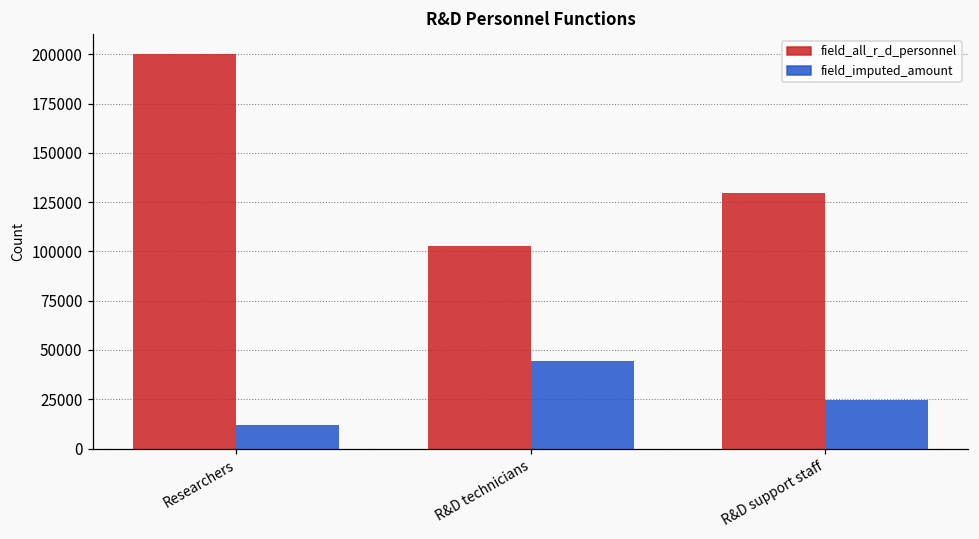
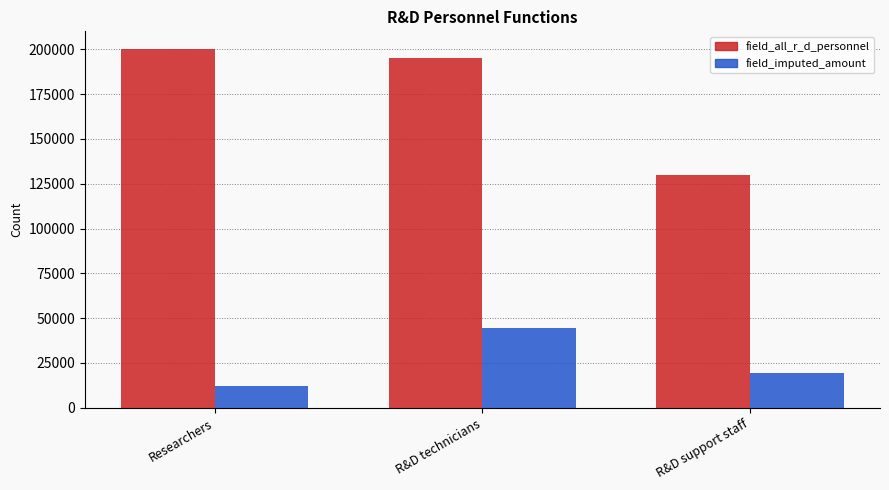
  {
    "field_all_r_d_personnel": {
      "Researchers": 200000,
-     "R&D technicians": 103000,
+     "R&D technicians": 195000,
      "R&D support staff": 130000
    },
    "field_imputed_amount": {
      "Researchers": 12000,
      "R&D technicians": 45000,
-     "R&D support staff": 25000
+     "R&D support staff": 19000
    }
  }
